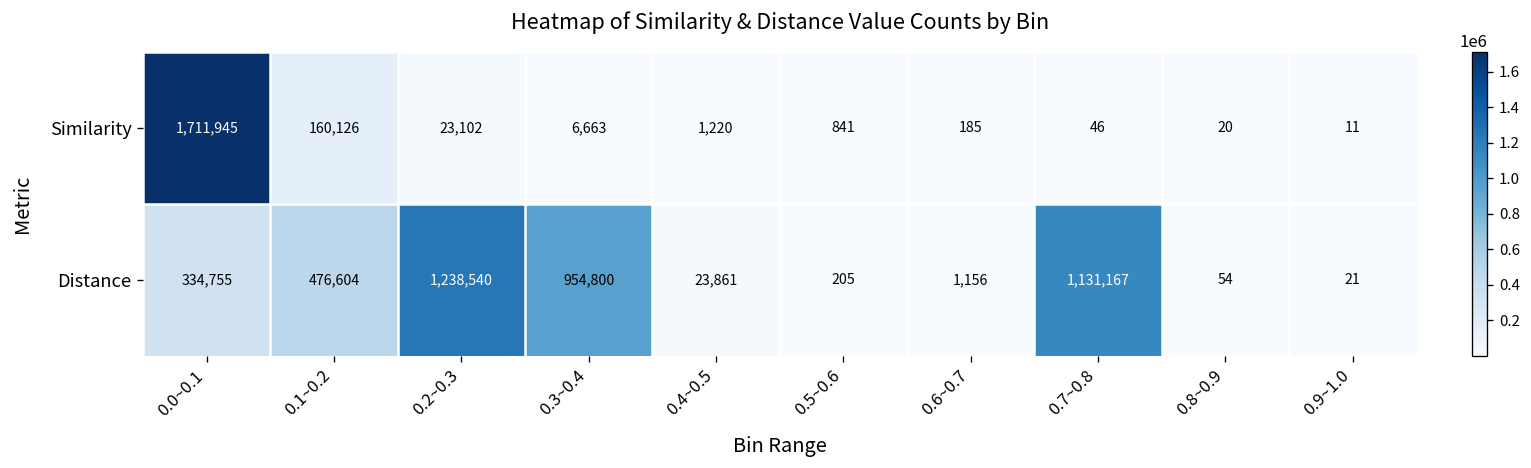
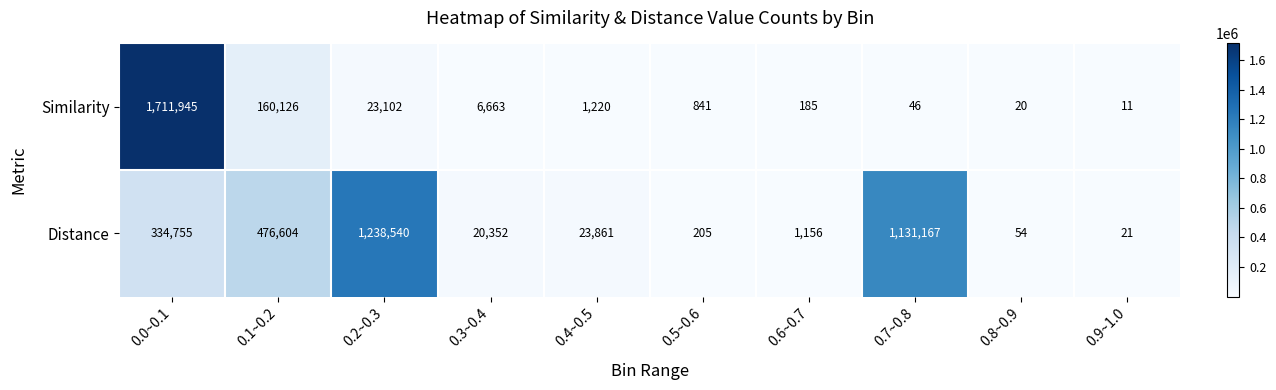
  {
    "Similarity": {
      "0.0~0.1": "1,711,945",
      "0.1~0.2": "160,126",
      "0.2~0.3": "23,102",
      "0.3~0.4": "6,663",
      "0.4~0.5": "1,220",
      "0.5~0.6": "841",
      "0.6~0.7": "185",
      "0.7~0.8": "46",
      "0.8~0.9": "20",
      "0.9~1.0": "11"
    },
    "Distance": {
      "0.0~0.1": "334,755",
      "0.1~0.2": "476,604",
      "0.2~0.3": "1,238,540",
-     "0.3~0.4": "954,800",
+     "0.3~0.4": "20,352",
      "0.4~0.5": "23,861",
      "0.5~0.6": "205",
      "0.6~0.7": "1,156",
      "0.7~0.8": "1,131,167",
      "0.8~0.9": "54",
      "0.9~1.0": "21"
    }
  }
